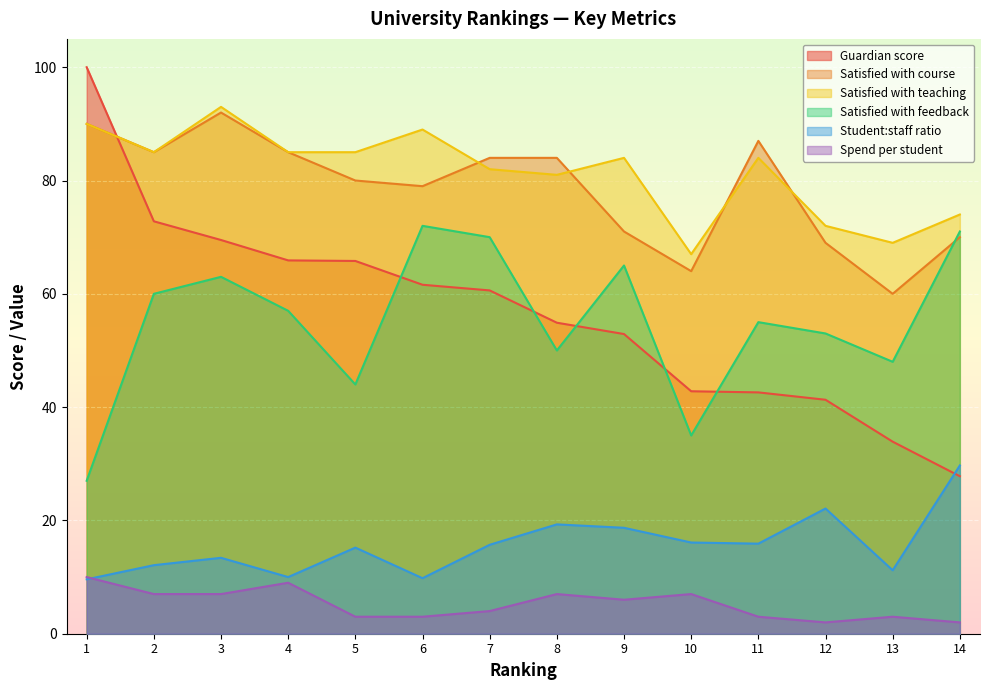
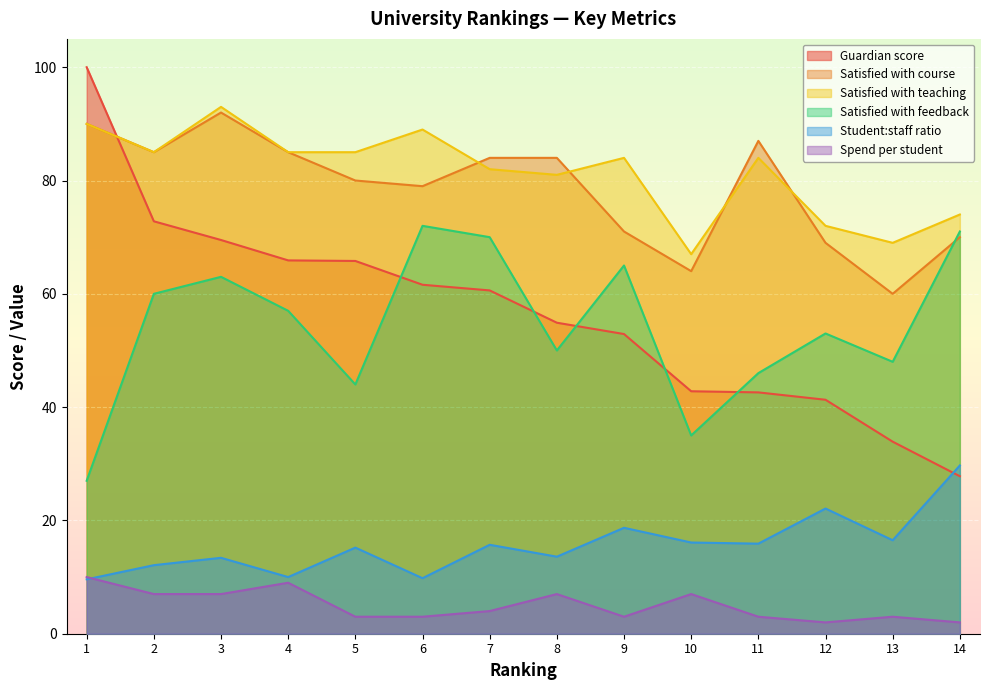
  {
    "Satisfied with feedback": {
      "1": 27,
      "2": 60,
      "3": 63,
      "4": 57,
      "5": 44,
      "6": 72,
      "7": 70,
      "8": 50,
      "9": 65,
      "10": 35,
-     "11": 55,
+     "11": 46,
      "12": 53,
      "13": 48,
      "14": 71
    },
    "Student:staff ratio": {
      "2": 12,
      "3": 13,
      "4": 10,
      "5": 15,
      "6": 10,
      "7": 16,
-     "8": 19,
+     "8": 14,
      "9": 19,
      "10": 16,
      "11": 16,
      "12": 22,
-     "13": 11,
+     "13": 17,
      "14": 30
    },
    "Spend per student": {
      "2": 7,
      "3": 7,
      "4": 9,
      "5": 3,
      "6": 3,
      "7": 4,
      "8": 7,
-     "9": 6,
+     "9": 3,
      "10": 7,
      "11": 3,
      "12": 2,
      "13": 3,
      "14": 2
    }
  }
